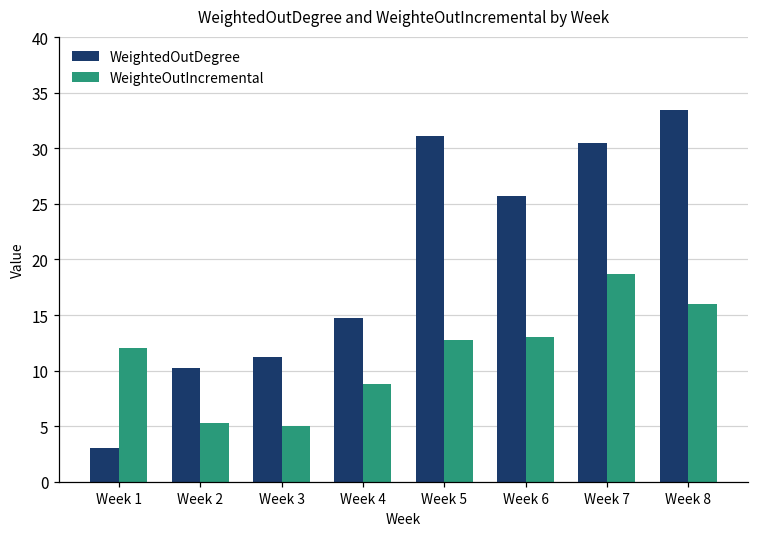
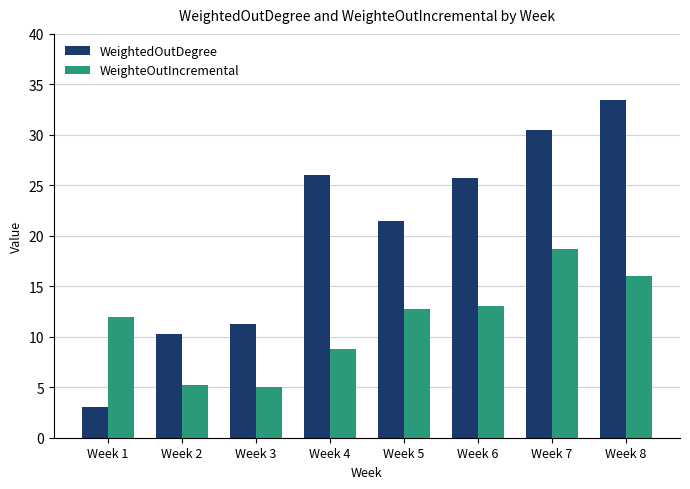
  {
    "WeightedOutDegree": {
      "Week 1": 3.0,
      "Week 2": 10.3,
      "Week 3": 11.3,
-     "Week 4": 14.8,
-     "Week 5": 31.1,
+     "Week 4": 26.0,
+     "Week 5": 21.5,
      "Week 6": 25.8,
      "Week 7": 30.5,
      "Week 8": 33.5
    },
    "WeighteOutIncremental": {
      "Week 1": 12.0,
      "Week 2": 5.3,
      "Week 3": 5.0,
      "Week 4": 8.8,
      "Week 5": 12.8,
      "Week 6": 13.0,
      "Week 7": 18.7,
      "Week 8": 16.0
    }
  }
